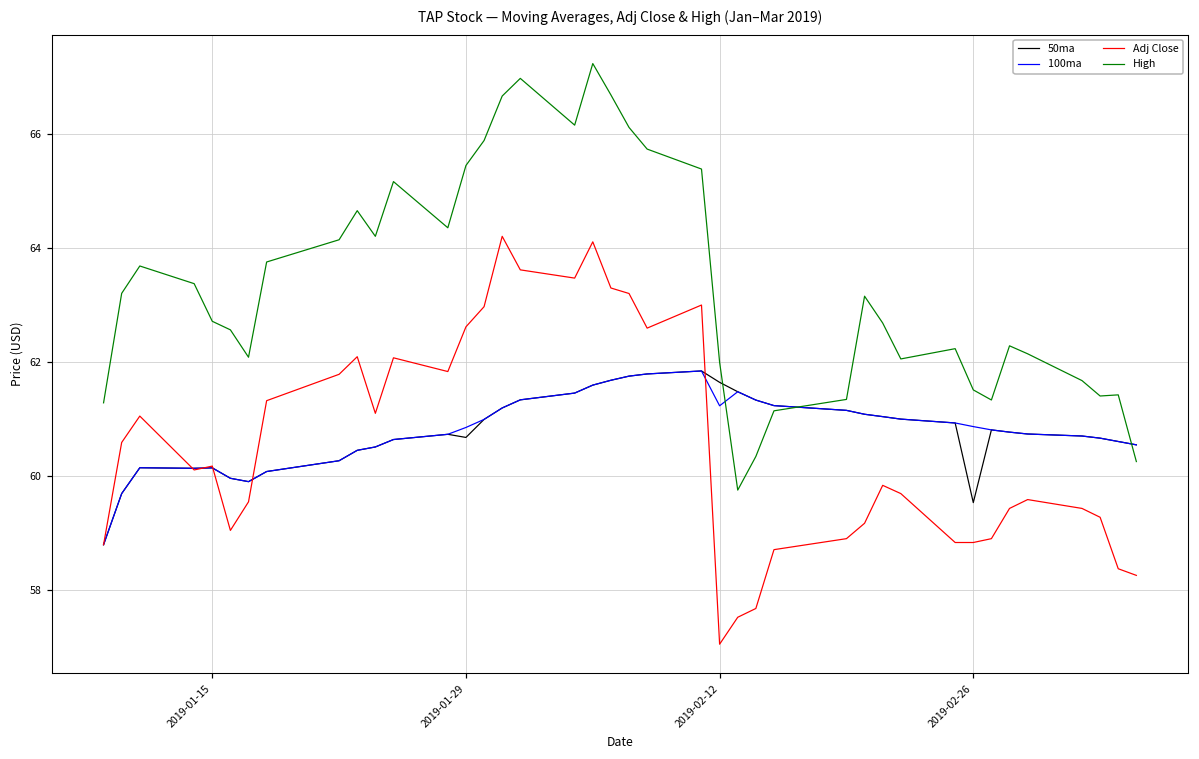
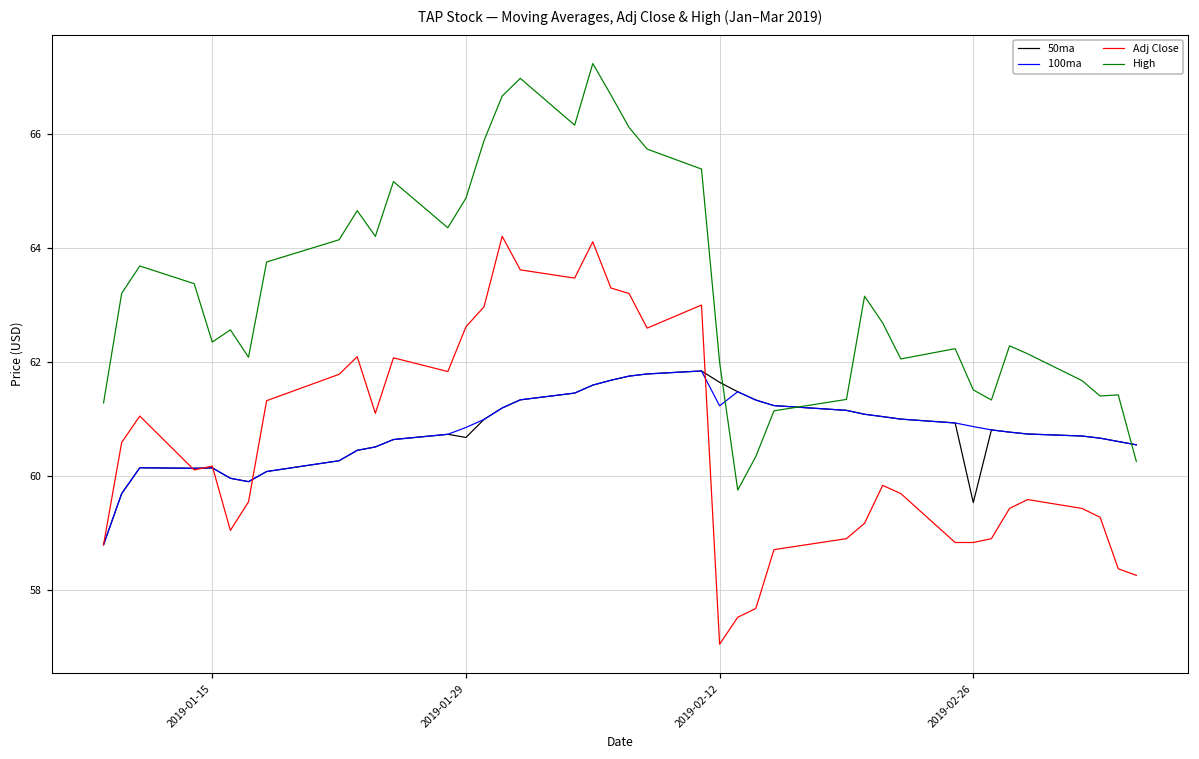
  {
    "50ma": {
      "2019-01-29": 60.7,
      "2019-02-12": 61.6,
      "2019-02-26": 59.5
    },
    "100ma": {
      "2019-01-29": 60.9,
      "2019-02-12": 61.2,
      "2019-02-26": 60.9
    },
    "Adj Close": {
      "2019-01-29": 62.6,
      "2019-02-12": 57.1,
      "2019-02-26": 58.8
    },
    "High": {
-     "2019-01-15": 62.7,
-     "2019-01-29": 65.5,
+     "2019-01-15": 62.4,
+     "2019-01-29": 64.9,
      "2019-02-12": 62.0,
      "2019-02-26": 61.5
    }
  }
